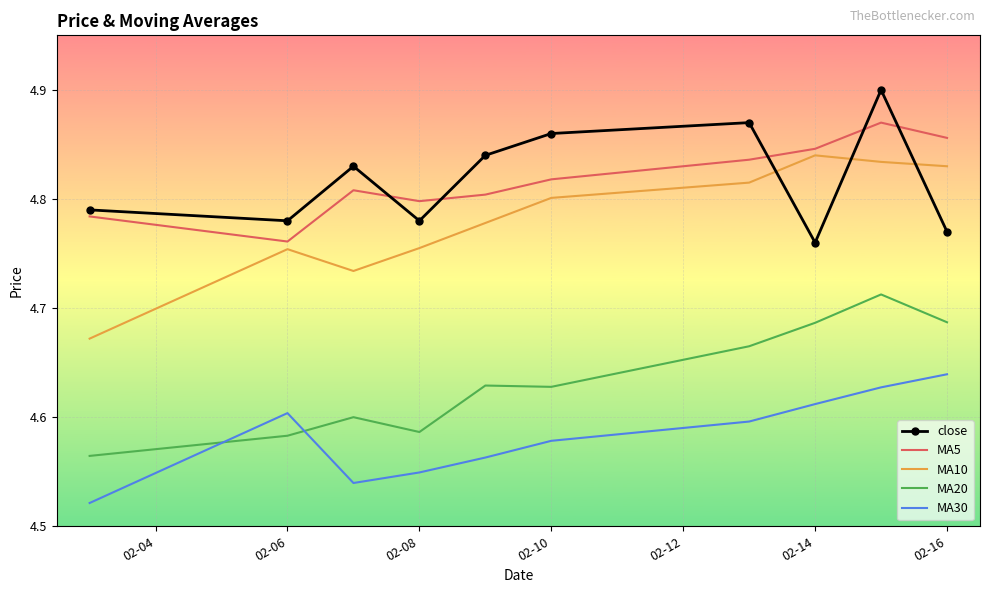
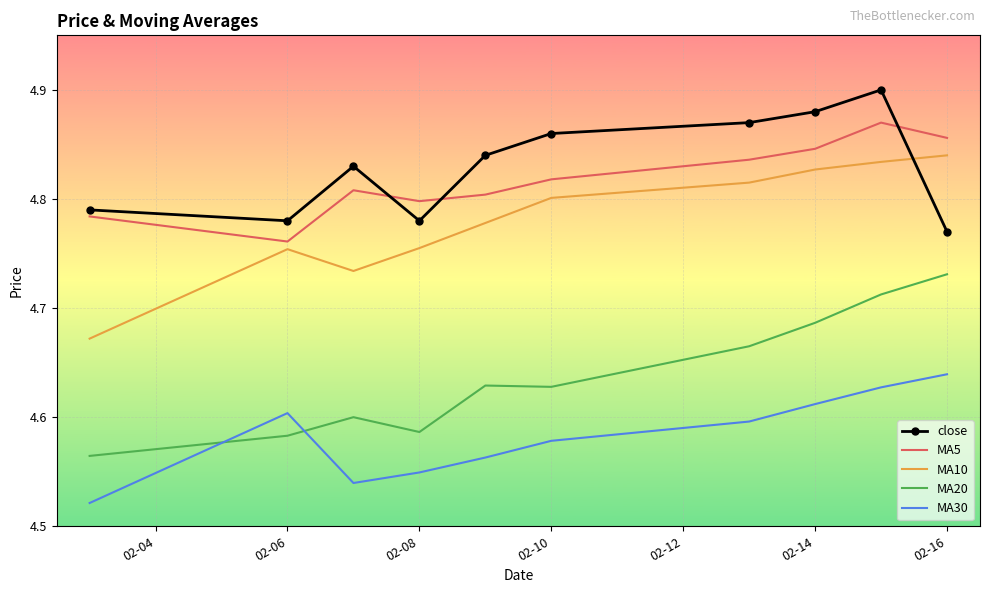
  {
    "close": {
      "02-06": 4.78,
      "02-08": 4.78,
      "02-10": 4.86,
-     "02-14": 4.76,
+     "02-14": 4.88,
      "02-16": 4.77
    },
    "MA5": {
      "02-06": 4.761,
      "02-08": 4.798,
      "02-10": 4.818,
      "02-14": 4.846,
      "02-16": 4.856
    },
    "MA10": {
      "02-06": 4.754,
      "02-08": 4.755,
      "02-10": 4.801,
-     "02-14": 4.840,
-     "02-16": 4.83
+     "02-14": 4.827,
+     "02-16": 4.84
    },
    "MA20": {
      "02-06": 4.583,
      "02-08": 4.586,
      "02-10": 4.628,
      "02-14": 4.687,
-     "02-16": 4.687
+     "02-16": 4.731
    },
    "MA30": {
      "02-06": 4.604,
      "02-08": 4.549,
      "02-10": 4.578,
      "02-14": 4.612,
      "02-16": 4.639
    }
  }
